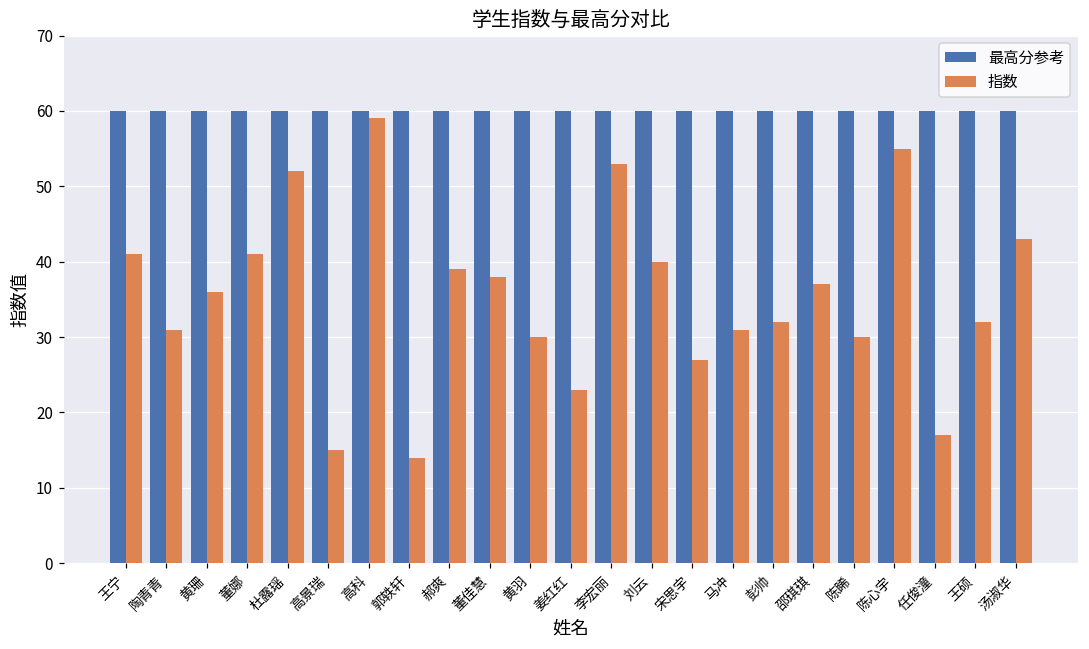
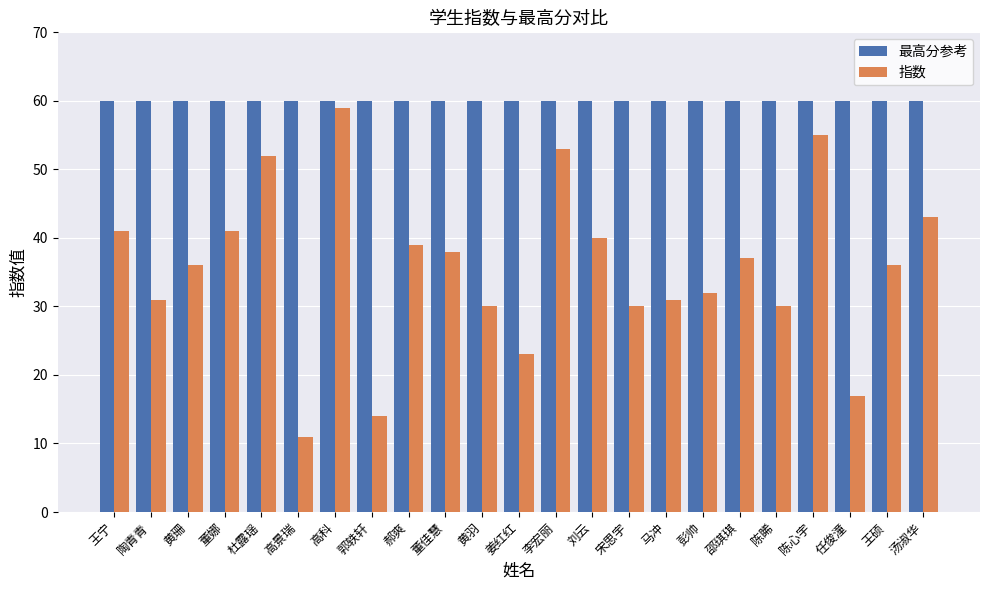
  {
    "最高分参考": {
      "王宁": 60,
      "陶青青": 60,
      "黄珊": 60,
      "董娜": 60,
      "杜露瑶": 60,
      "高景瑞": 60,
      "高科": 60,
      "郭轶轩": 60,
      "郝爽": 60,
      "董佳慧": 60,
      "黄羽": 60,
      "姜红红": 60,
      "李宏丽": 60,
      "刘云": 60,
      "宋思宇": 60,
      "马冲": 60,
      "彭帅": 60,
      "邵琪琪": 60,
      "陈睎": 60,
      "陈心宇": 60,
      "任俊潼": 60,
      "王硕": 60,
      "汤淑华": 60
    },
    "指数": {
      "王宁": 41,
      "陶青青": 31,
      "黄珊": 36,
      "董娜": 41,
      "杜露瑶": 52,
-     "高景瑞": 15,
+     "高景瑞": 11,
      "高科": 59,
      "郭轶轩": 14,
      "郝爽": 39,
      "董佳慧": 38,
      "黄羽": 30,
      "姜红红": 23,
      "李宏丽": 53,
      "刘云": 40,
-     "宋思宇": 27,
+     "宋思宇": 30,
      "马冲": 31,
      "彭帅": 32,
      "邵琪琪": 37,
      "陈睎": 30,
      "陈心宇": 55,
      "任俊潼": 17,
-     "王硕": 32,
+     "王硕": 36,
      "汤淑华": 43
    }
  }
